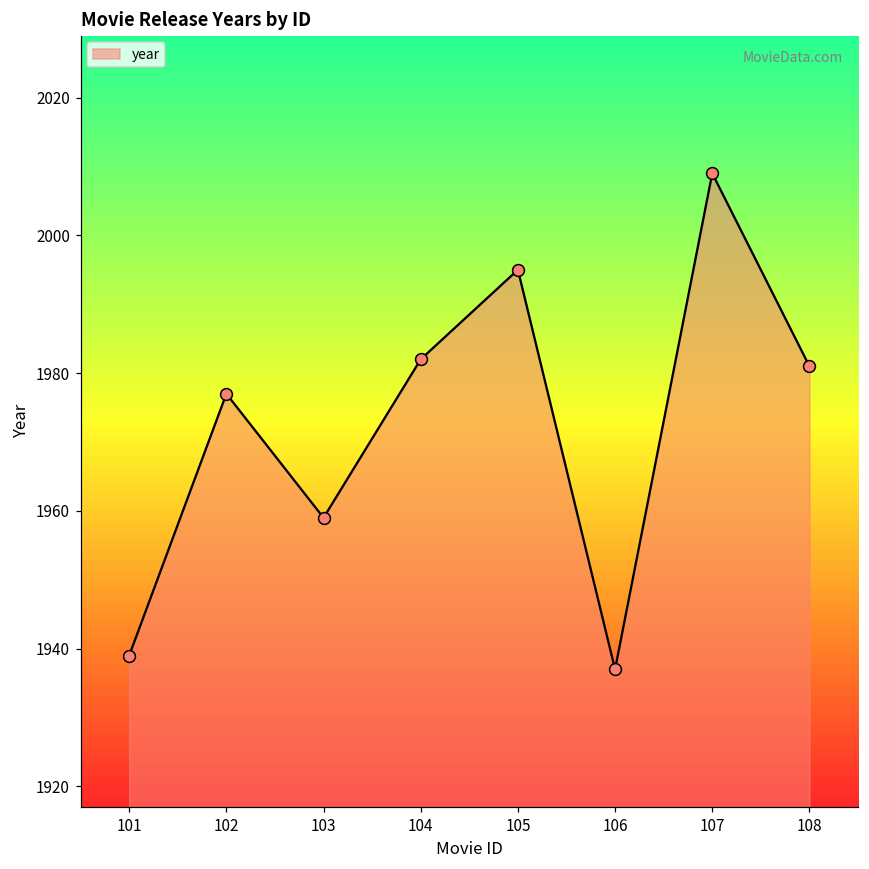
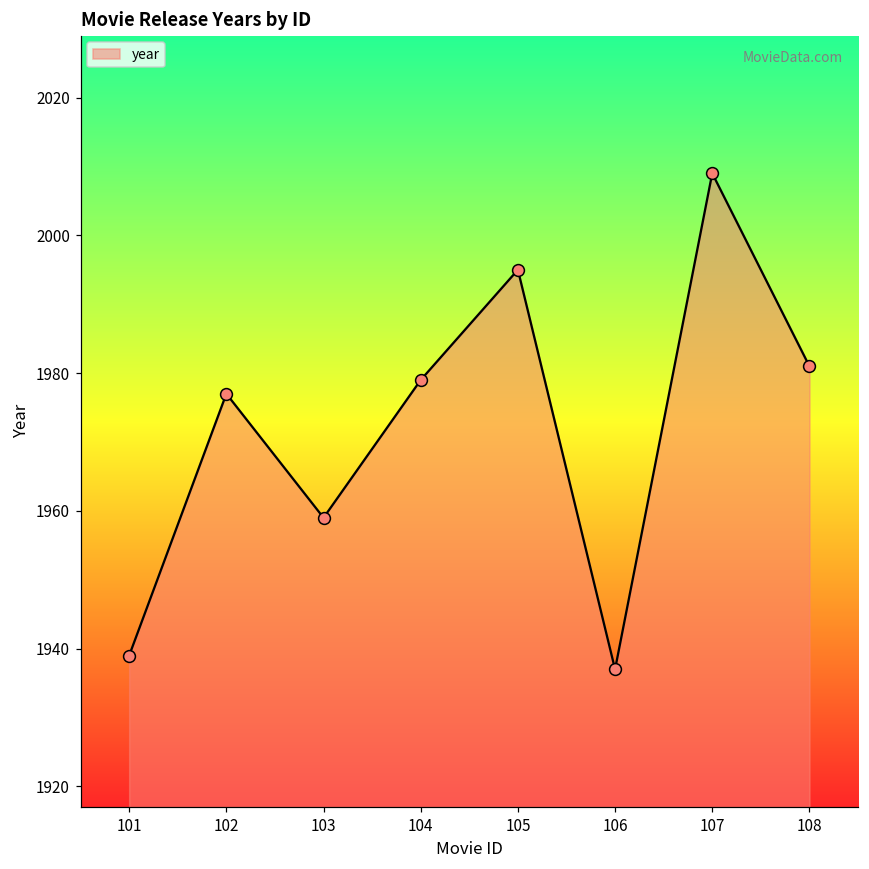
  {
    "101": 1939,
    "102": 1977,
    "103": 1959,
-   "104": 1982,
+   "104": 1979,
    "105": 1995,
    "106": 1937,
    "107": 2009,
    "108": 1981
  }
